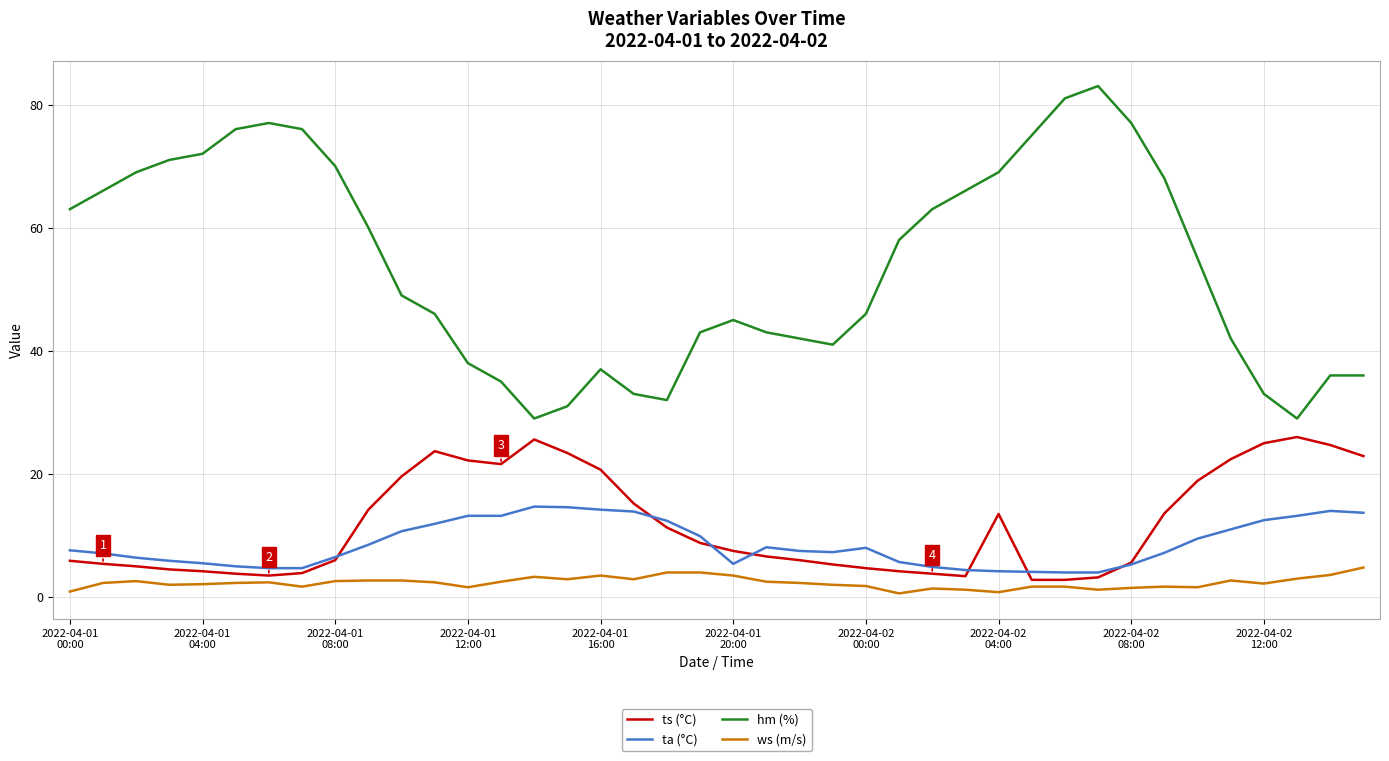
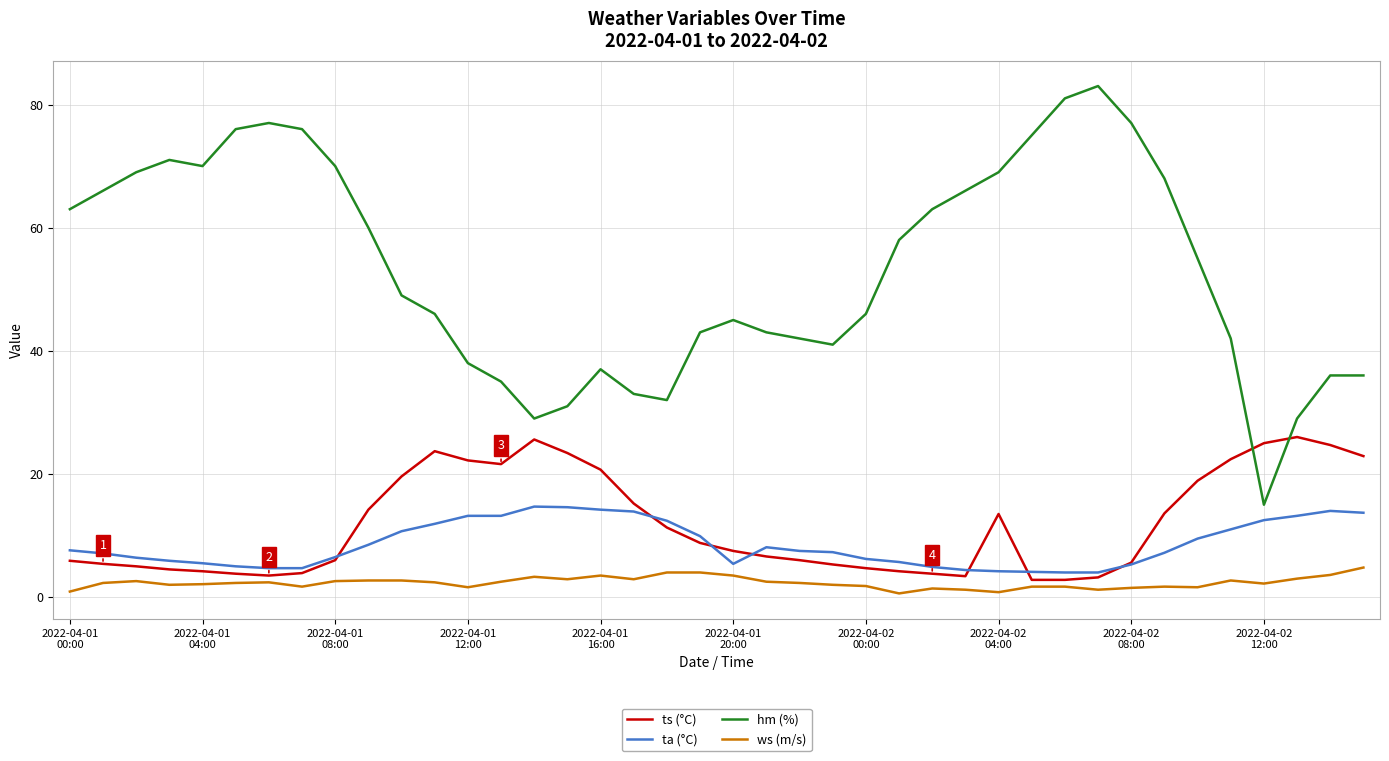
  {
    "ts (°C)": {
      "2022-04-01 00:00": 6,
      "2022-04-01 04:00": 4,
      "2022-04-01 08:00": 6,
      "2022-04-01 12:00": 22,
      "2022-04-01 16:00": 21,
      "2022-04-01 20:00": 8,
      "2022-04-02 00:00": 5,
      "2022-04-02 04:00": 14,
      "2022-04-02 12:00": 25
    },
    "ta (°C)": {
      "2022-04-01 00:00": 8,
      "2022-04-01 04:00": 6,
      "2022-04-01 08:00": 7,
      "2022-04-01 12:00": 13,
      "2022-04-01 16:00": 14,
      "2022-04-01 20:00": 5,
-     "2022-04-02 00:00": 8,
+     "2022-04-02 00:00": 6,
      "2022-04-02 04:00": 4,
      "2022-04-02 12:00": 13
    },
    "hm (%)": {
      "2022-04-01 00:00": 63,
-     "2022-04-01 04:00": 72,
+     "2022-04-01 04:00": 70,
      "2022-04-01 08:00": 70,
      "2022-04-01 12:00": 38,
      "2022-04-01 16:00": 37,
      "2022-04-01 20:00": 45,
      "2022-04-02 00:00": 46,
      "2022-04-02 04:00": 69,
      "2022-04-02 08:00": 77,
-     "2022-04-02 12:00": 33
+     "2022-04-02 12:00": 15
    },
    "ws (m/s)": {
      "2022-04-01 00:00": 1,
      "2022-04-01 04:00": 2,
      "2022-04-01 08:00": 3,
      "2022-04-01 12:00": 2,
      "2022-04-01 16:00": 4,
      "2022-04-01 20:00": 4,
      "2022-04-02 00:00": 2,
      "2022-04-02 04:00": 1,
      "2022-04-02 08:00": 2,
      "2022-04-02 12:00": 2
    }
  }
